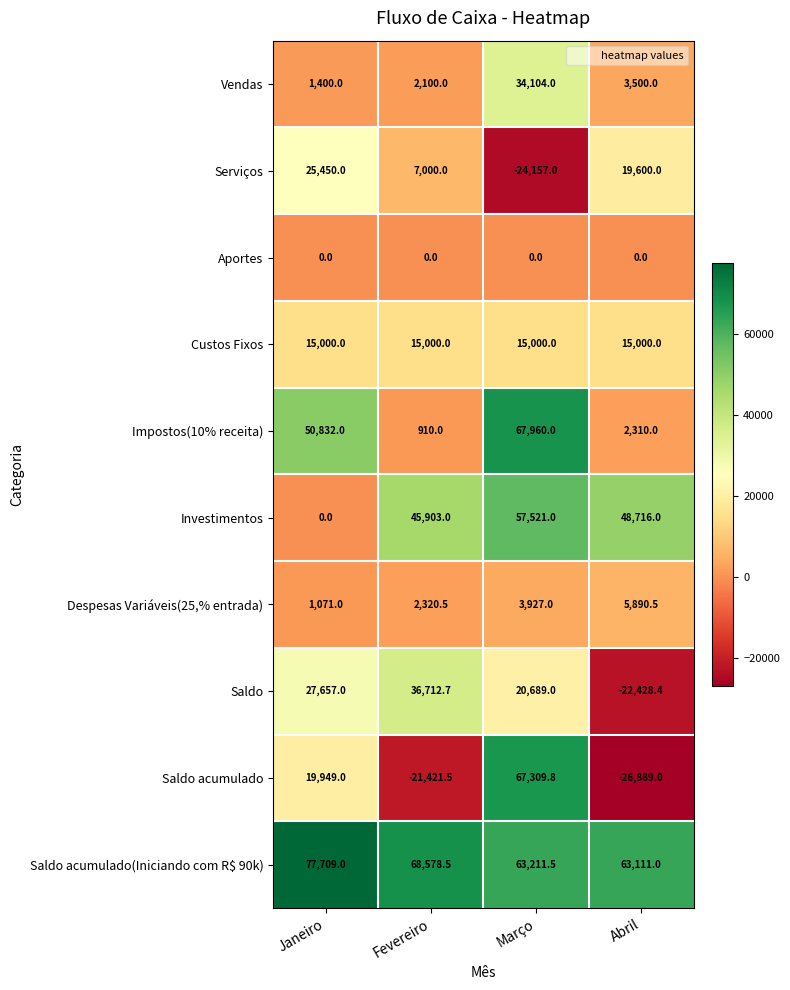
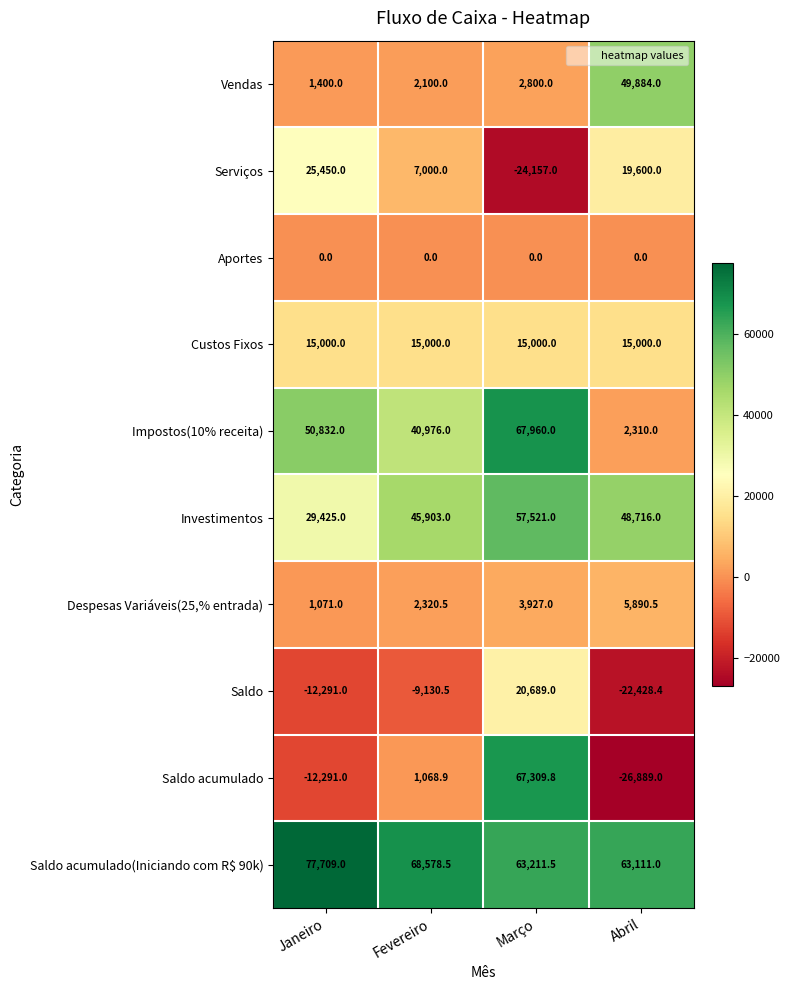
  {
    "Vendas": {
      "Janeiro": "1,400.0",
      "Fevereiro": "2,100.0",
-     "Março": "34,104.0",
-     "Abril": "3,500.0"
+     "Março": "2,800.0",
+     "Abril": "49,884.0"
    },
    "Serviços": {
      "Janeiro": "25,450.0",
      "Fevereiro": "7,000.0",
      "Março": "-24,157.0",
      "Abril": "19,600.0"
    },
    "Aportes": {
      "Janeiro": "0.0",
      "Fevereiro": "0.0",
      "Março": "0.0",
      "Abril": "0.0"
    },
    "Custos Fixos": {
      "Janeiro": "15,000.0",
      "Fevereiro": "15,000.0",
      "Março": "15,000.0",
      "Abril": "15,000.0"
    },
    "Impostos(10% receita)": {
      "Janeiro": "50,832.0",
-     "Fevereiro": "910.0",
+     "Fevereiro": "40,976.0",
      "Março": "67,960.0",
      "Abril": "2,310.0"
    },
    "Investimentos": {
-     "Janeiro": "0.0",
+     "Janeiro": "29,425.0",
      "Fevereiro": "45,903.0",
      "Março": "57,521.0",
      "Abril": "48,716.0"
    },
    "Despesas Variáveis(25,% entrada)": {
      "Janeiro": "1,071.0",
      "Fevereiro": "2,320.5",
      "Março": "3,927.0",
      "Abril": "5,890.5"
    },
    "Saldo": {
-     "Janeiro": "27,657.0",
-     "Fevereiro": "36,712.7",
+     "Janeiro": "-12,291.0",
+     "Fevereiro": "-9,130.5",
      "Março": "20,689.0",
      "Abril": "-22,428.4"
    },
    "Saldo acumulado": {
-     "Janeiro": "19,949.0",
-     "Fevereiro": "-21,421.5",
+     "Janeiro": "-12,291.0",
+     "Fevereiro": "1,068.9",
      "Março": "67,309.8",
      "Abril": "-26,889.0"
    },
    "Saldo acumulado(Iniciando com R$ 90k)": {
      "Janeiro": "77,709.0",
      "Fevereiro": "68,578.5",
      "Março": "63,211.5",
      "Abril": "63,111.0"
    }
  }
